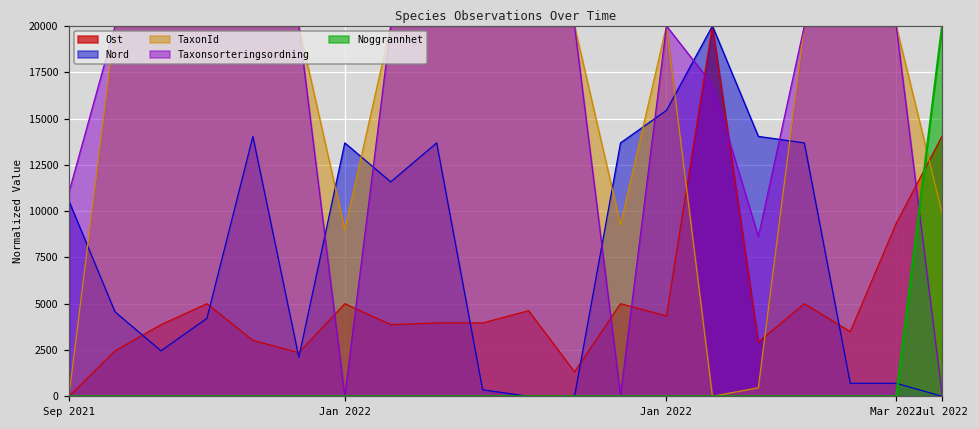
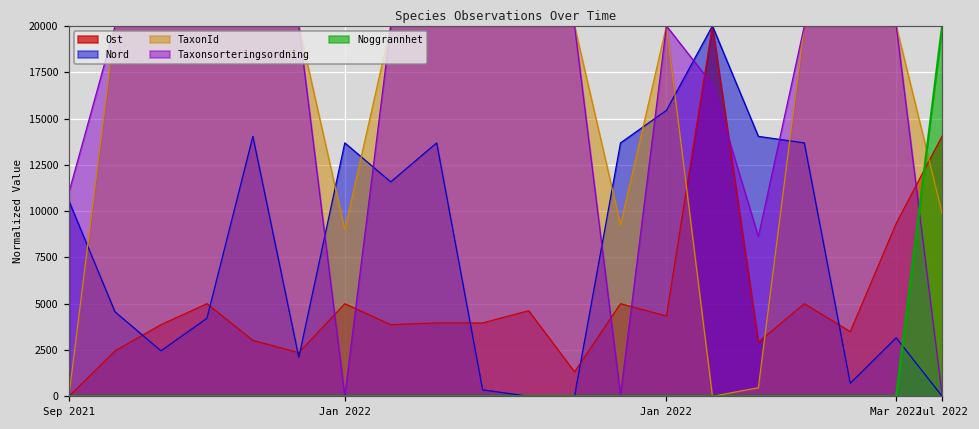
  {
    "Ost": {
      "Mar 2022": 9300,
      "Jul 2022": 14100
    },
    "Nord": {
      "Sep 2021": 10500,
-     "Mar 2022": 700
+     "Mar 2022": 3200
    },
    "TaxonId": {
      "Jul 2022": 9900
    },
    "Taxonsorteringsordning": {
      "Sep 2021": 11000
    },
    "Noggrannhet": {
      "Mar 2022": 0,
      "Jul 2022": 20000
    }
  }
